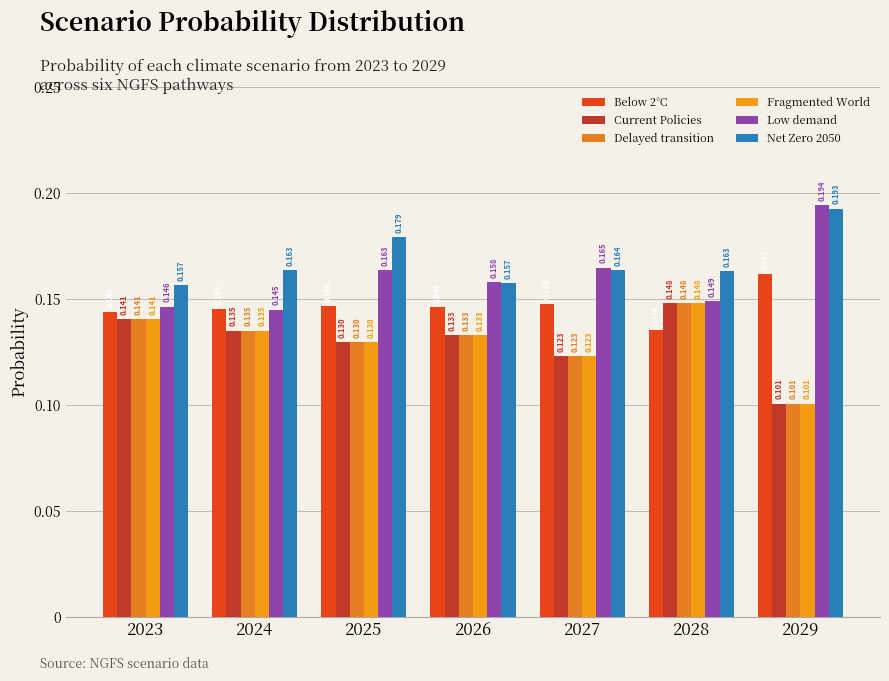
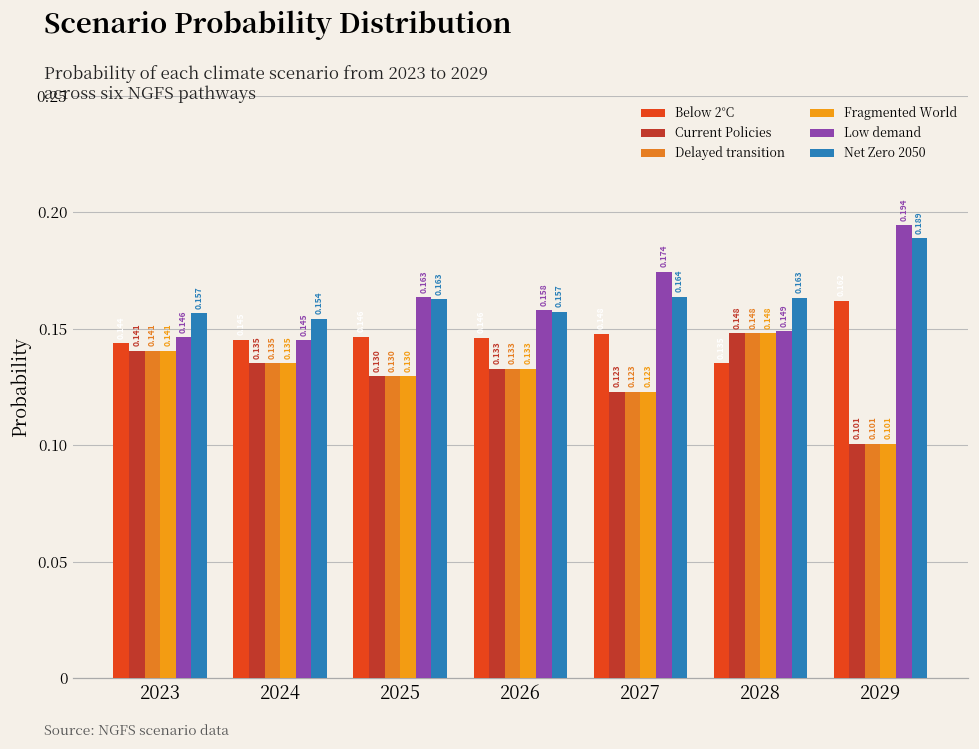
  {
    "Low demand": {
      "2023": 0.146,
      "2024": 0.145,
      "2025": 0.163,
      "2026": 0.158,
-     "2027": 0.165,
+     "2027": 0.174,
      "2028": 0.149,
      "2029": 0.194
    },
    "Net Zero 2050": {
      "2023": 0.157,
-     "2024": 0.163,
-     "2025": 0.179,
+     "2024": 0.154,
+     "2025": 0.163,
      "2026": 0.157,
      "2027": 0.164,
      "2028": 0.163,
-     "2029": 0.193
+     "2029": 0.189
    }
  }
